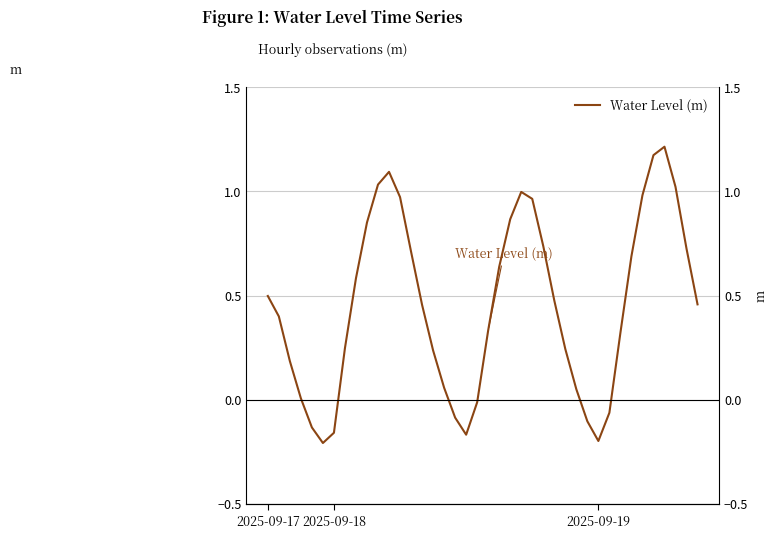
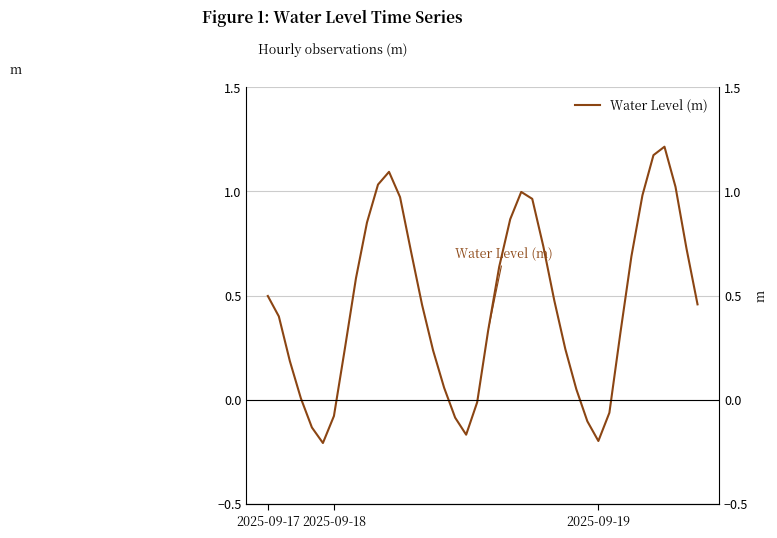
  {
    "2025-09-17": 0.50,
-   "2025-09-18": -0.16,
+   "2025-09-18": -0.08,
    "2025-09-19": -0.20
  }
